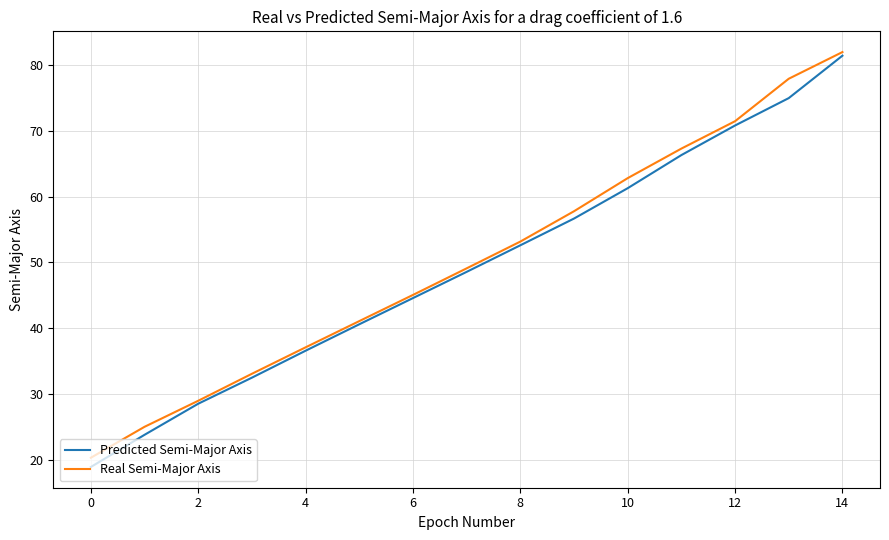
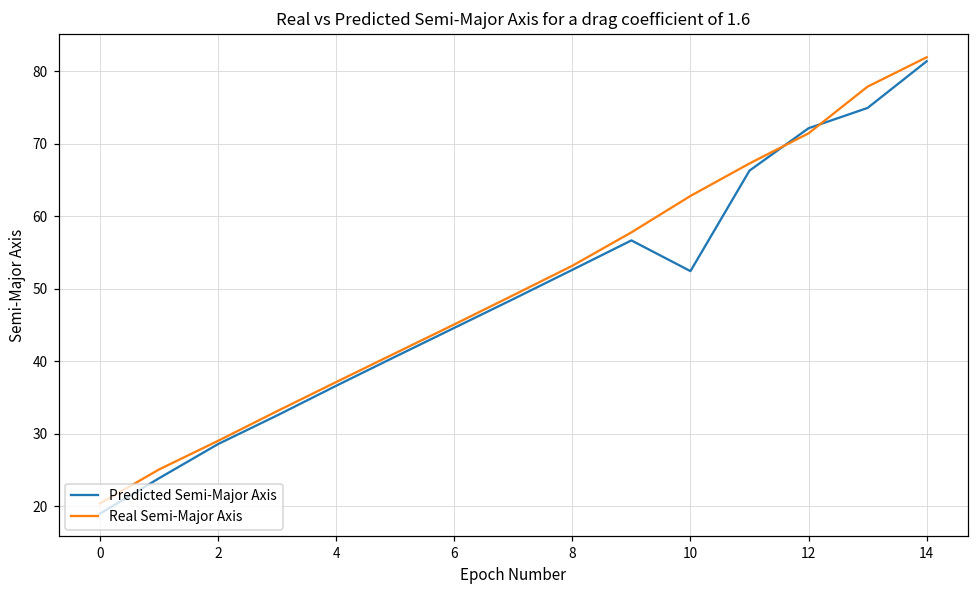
  {
    "Predicted Semi-Major Axis": {
      "2": 29,
      "4": 37,
      "6": 45,
      "8": 53,
-     "10": 61,
-     "12": 71,
+     "10": 52,
+     "12": 72,
      "14": 81
    },
    "Real Semi-Major Axis": {
      "2": 29,
      "4": 37,
      "6": 45,
      "8": 53,
      "10": 63,
      "12": 71,
      "14": 82
    }
  }
